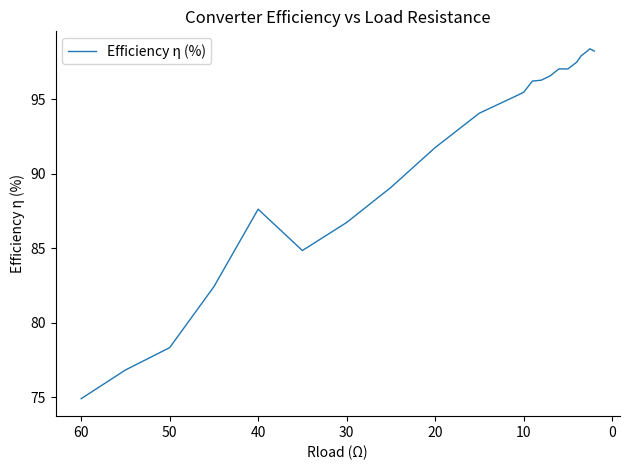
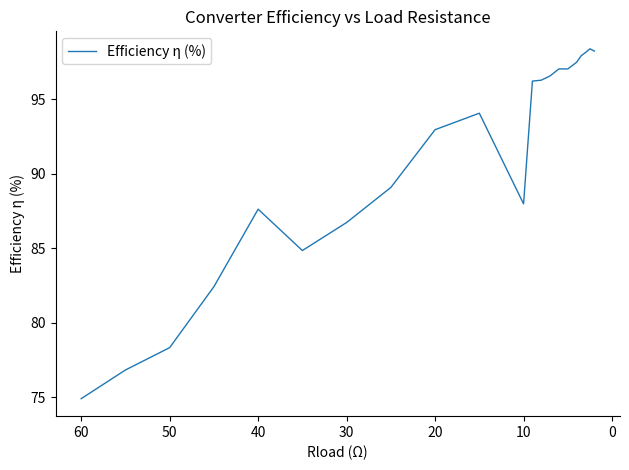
  {
    "60": 74.9,
    "50": 78.3,
    "40": 87.6,
    "30": 86.7,
-   "20": 91.8,
-   "10": 95.5
+   "20": 93.0,
+   "10": 88.0
  }
